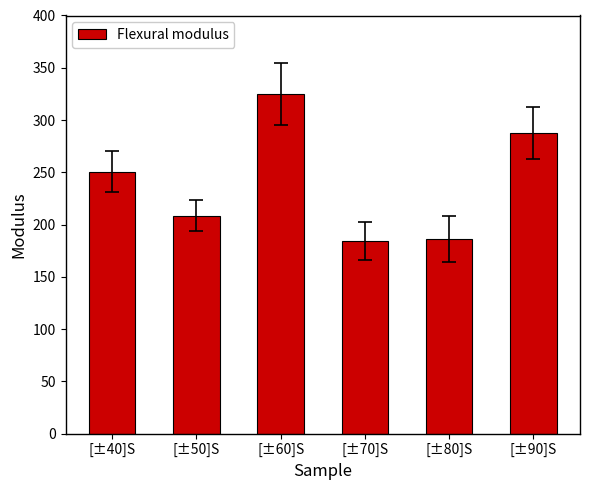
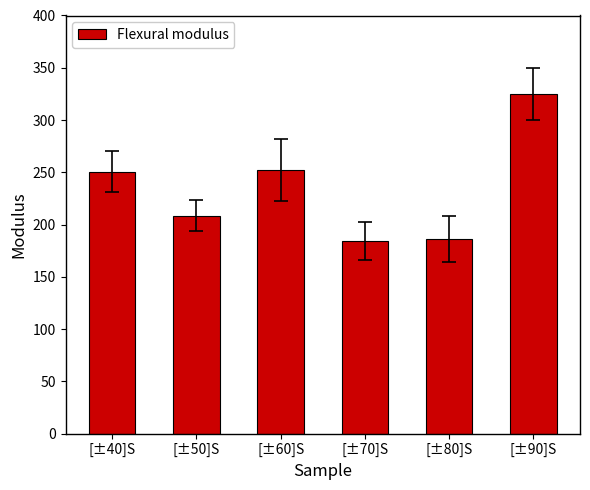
  {
    "Flexural modulus": {
      "[±40]S": 251,
      "[±50]S": 209,
-     "[±60]S": 325,
+     "[±60]S": 252,
      "[±70]S": 184,
      "[±80]S": 186,
-     "[±90]S": 287
+     "[±90]S": 325
    }
  }
